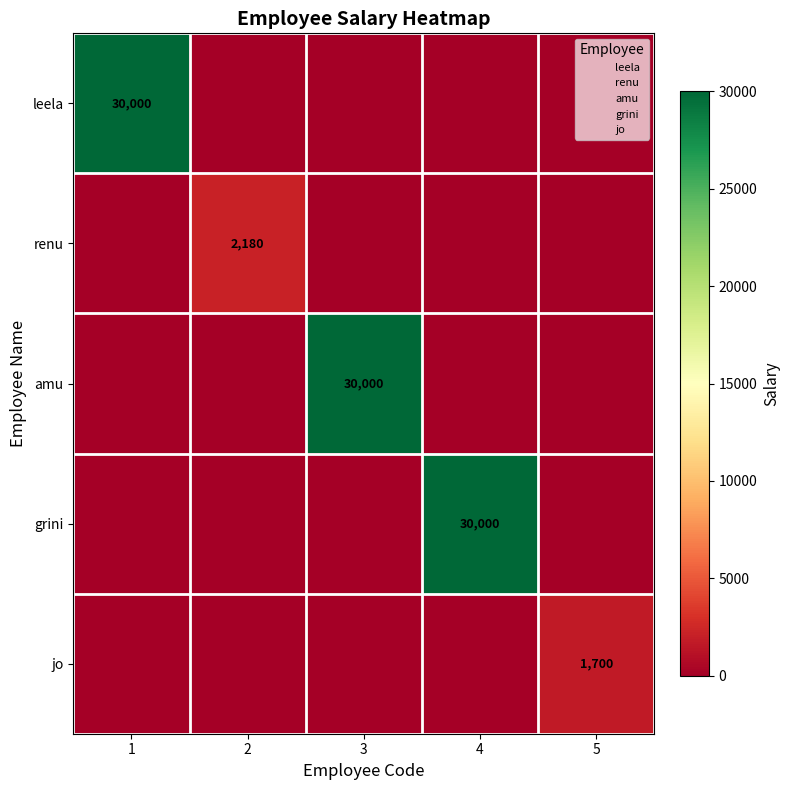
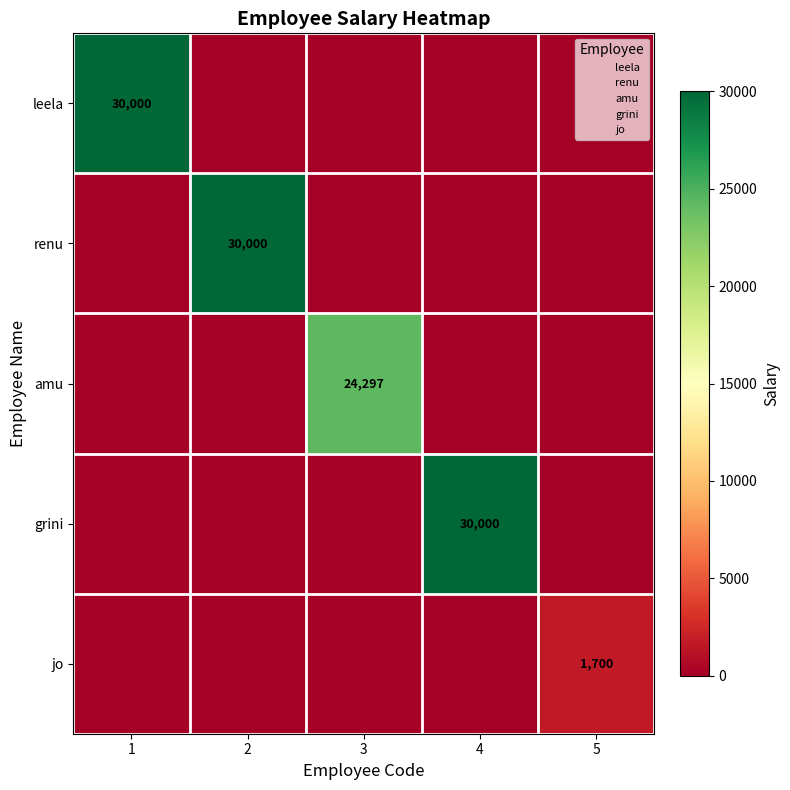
  {
    "leela": {
      "1": "30,000"
    },
    "renu": {
-     "2": "2,180"
+     "2": "30,000"
    },
    "amu": {
-     "3": "30,000"
+     "3": "24,297"
    },
    "grini": {
      "4": "30,000"
    },
    "jo": {
      "5": "1,700"
    }
  }
